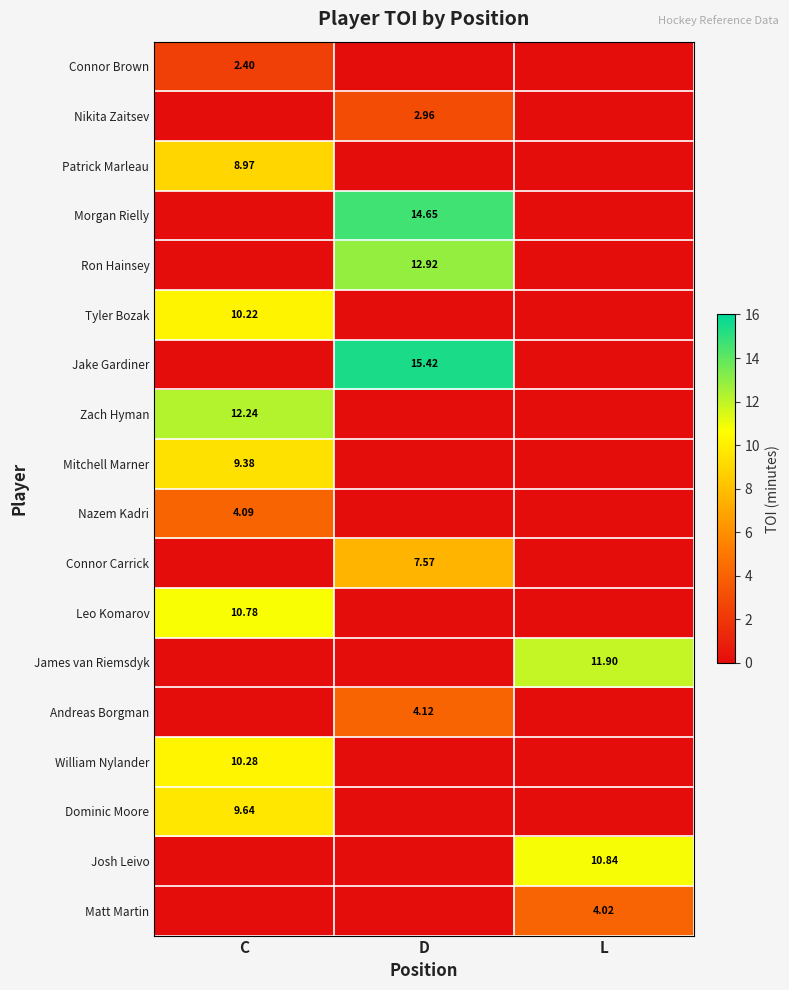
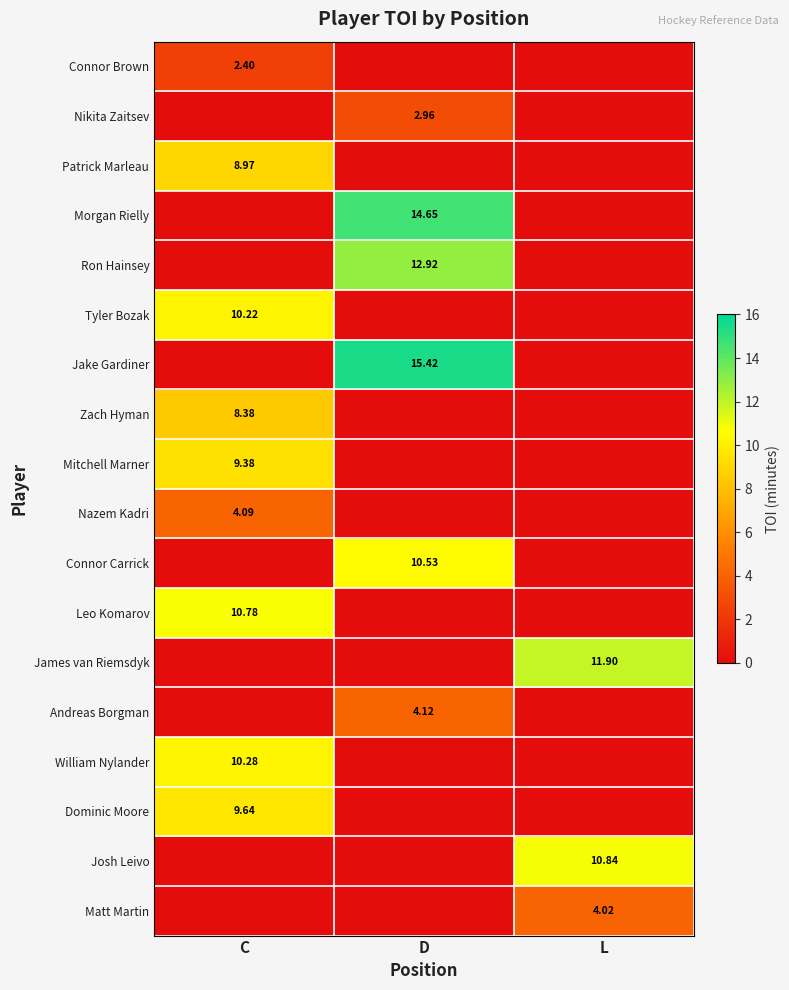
  {
    "Connor Brown": {
      "C": 2.40
    },
    "Nikita Zaitsev": {
      "D": 2.96
    },
    "Patrick Marleau": {
      "C": 8.97
    },
    "Morgan Rielly": {
      "D": 14.65
    },
    "Ron Hainsey": {
      "D": 12.92
    },
    "Tyler Bozak": {
      "C": 10.22
    },
    "Jake Gardiner": {
      "D": 15.42
    },
    "Zach Hyman": {
-     "C": 12.24
+     "C": 8.38
    },
    "Mitchell Marner": {
      "C": 9.38
    },
    "Nazem Kadri": {
      "C": 4.09
    },
    "Connor Carrick": {
-     "D": 7.57
+     "D": 10.53
    },
    "Leo Komarov": {
      "C": 10.78
    },
    "James van Riemsdyk": {
      "L": 11.90
    },
    "Andreas Borgman": {
      "D": 4.12
    },
    "William Nylander": {
      "C": 10.28
    },
    "Dominic Moore": {
      "C": 9.64
    },
    "Josh Leivo": {
      "L": 10.84
    },
    "Matt Martin": {
      "L": 4.02
    }
  }
